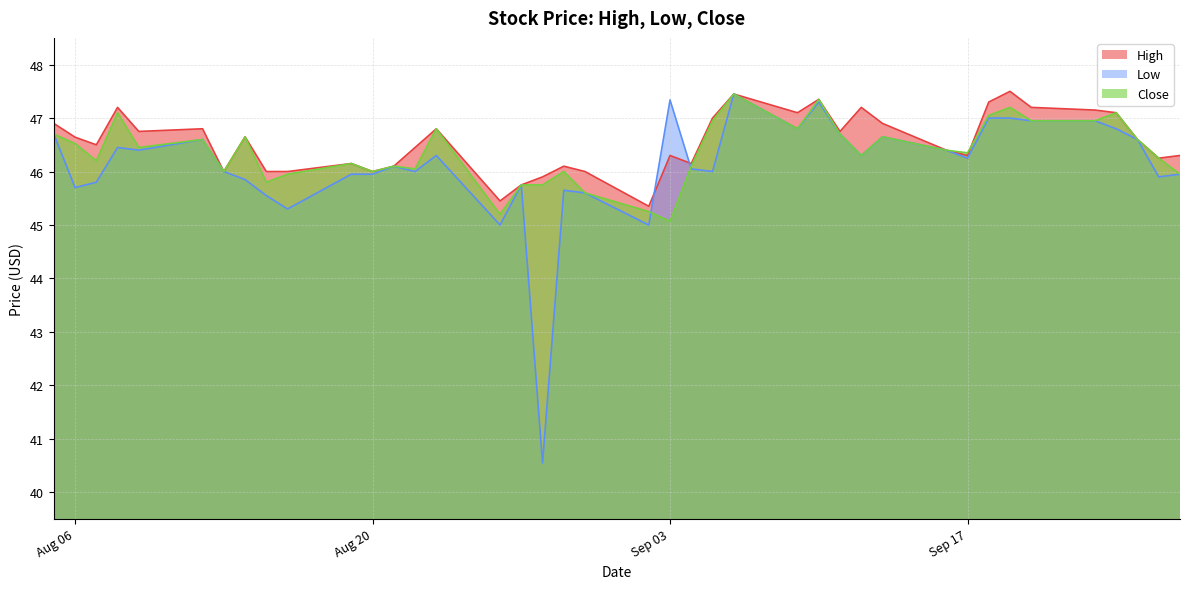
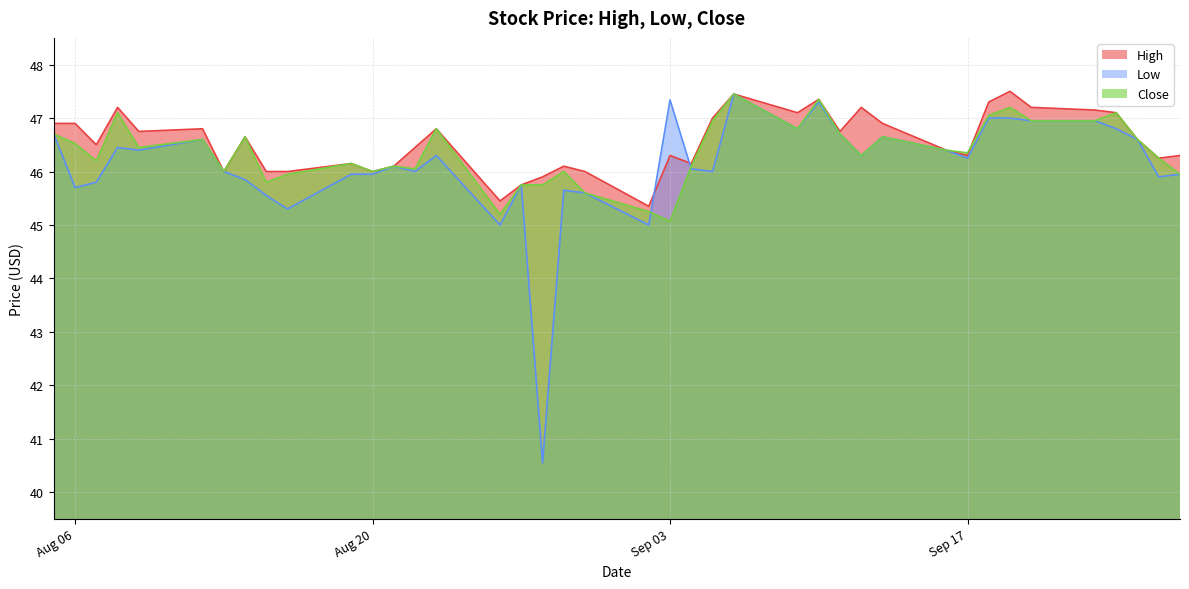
  {
    "High": {
-     "Aug 06": 46.6,
+     "Aug 06": 46.9,
      "Sep 03": 46.3,
      "Sep 17": 46.3
    },
    "Low": {
      "Aug 06": 45.7,
      "Aug 20": 46.0,
      "Sep 03": 47.3,
      "Sep 17": 46.3
    },
    "Close": {
      "Aug 06": 46.5,
      "Sep 03": 45.1,
      "Sep 17": 46.3
    }
  }
